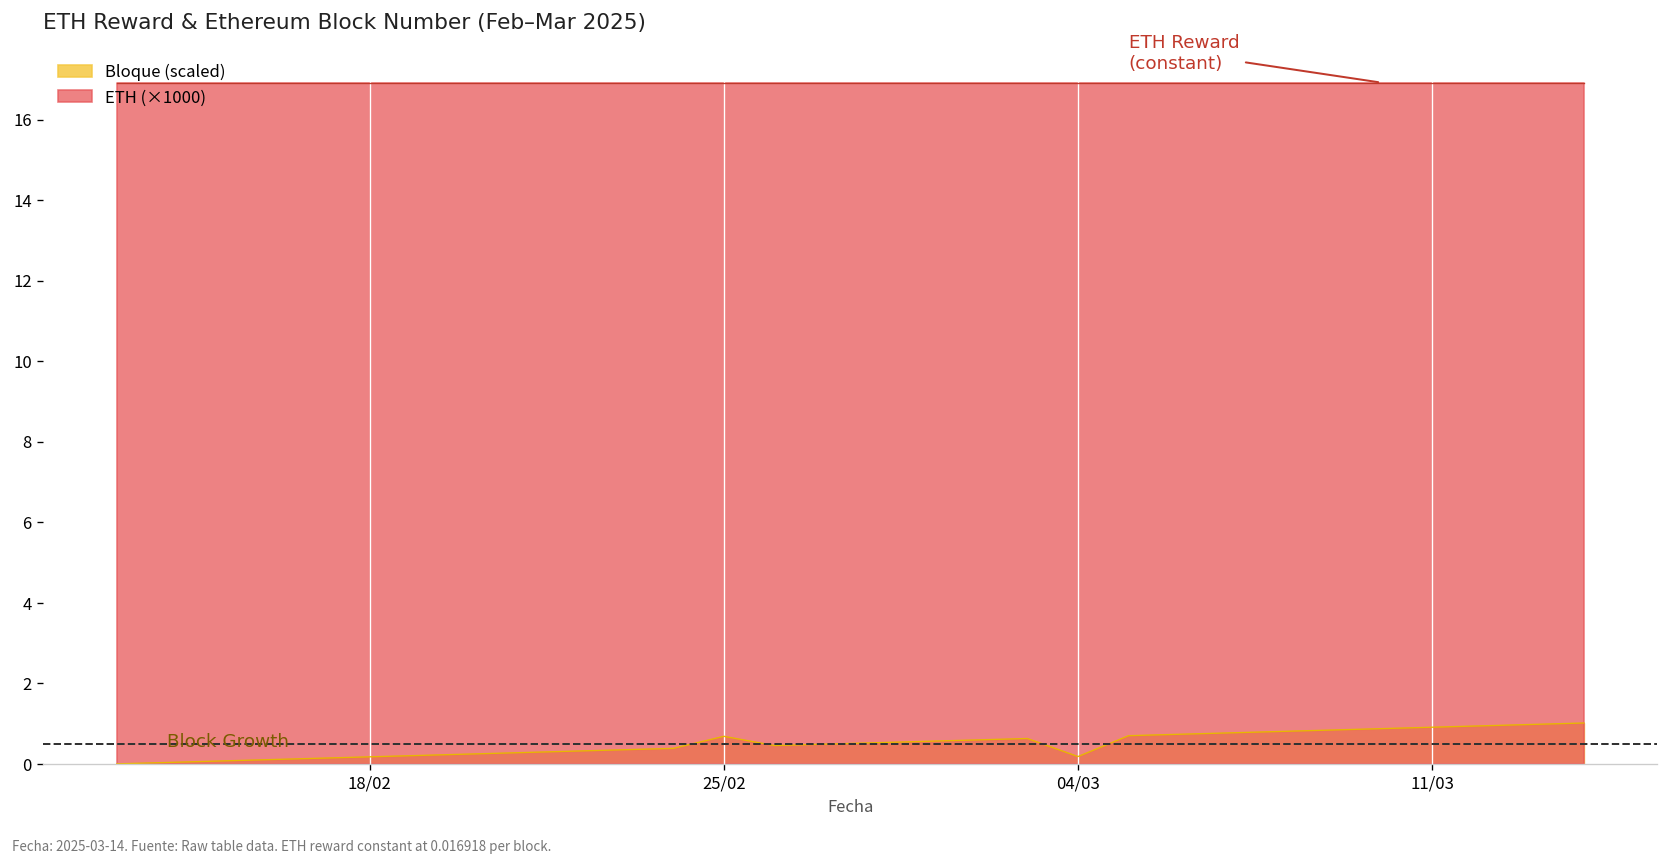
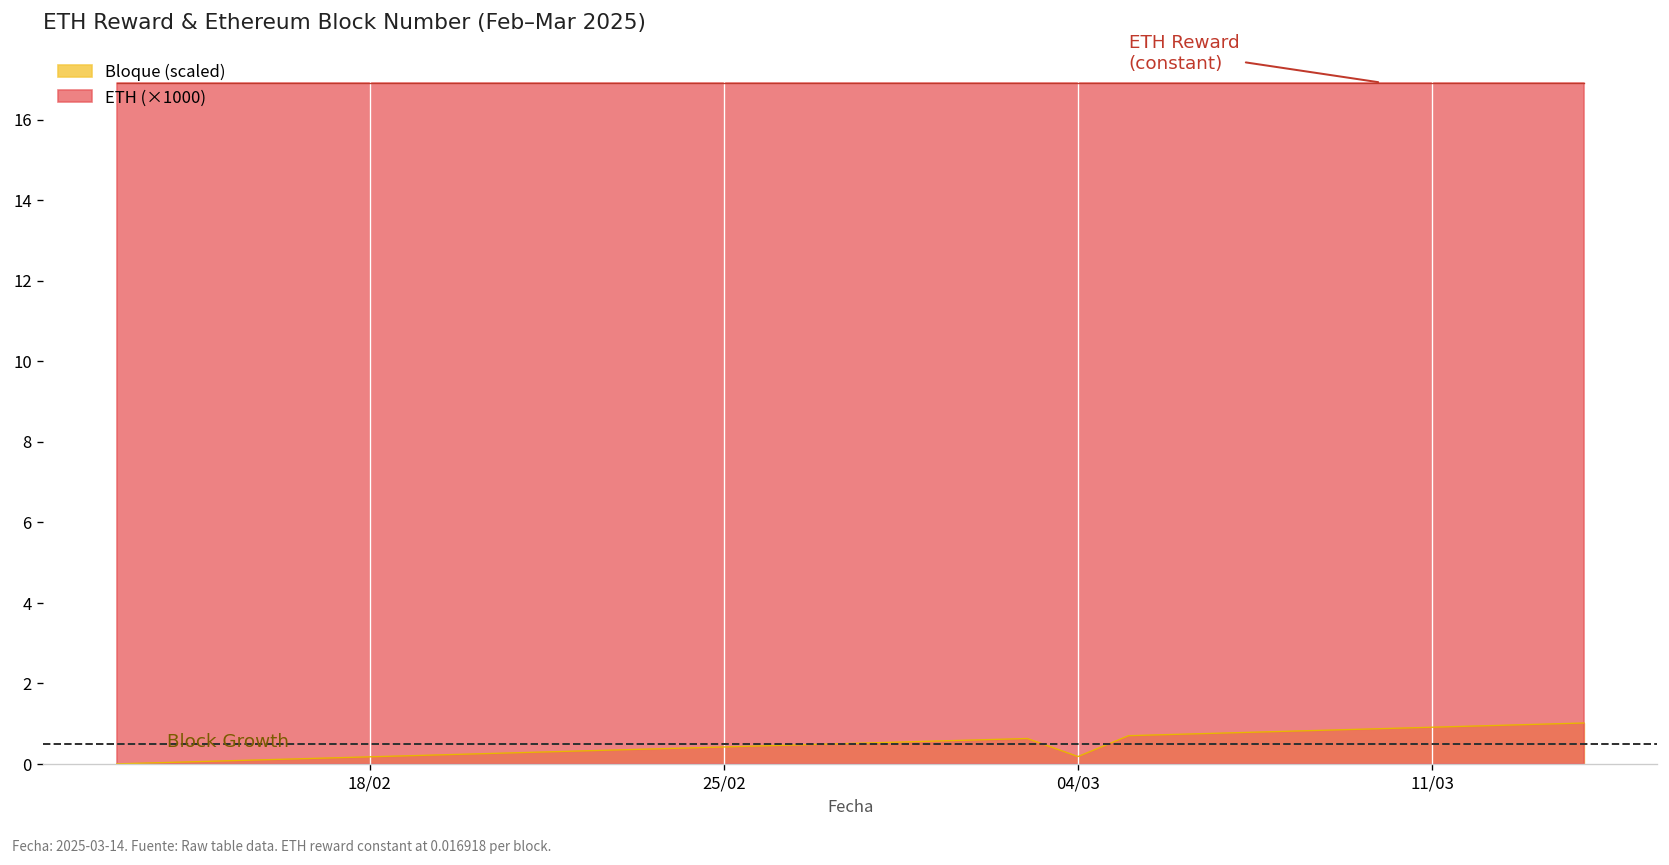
  {
    "Bloque (scaled)": {
      "18/02": 0.2,
-     "25/02": 0.7,
+     "25/02": 0.4,
      "04/03": 0.2,
      "11/03": 0.9
    },
    "ETH (×1000)": {
      "18/02": 16.9,
      "25/02": 16.9,
      "04/03": 16.9,
      "11/03": 16.9
    }
  }
